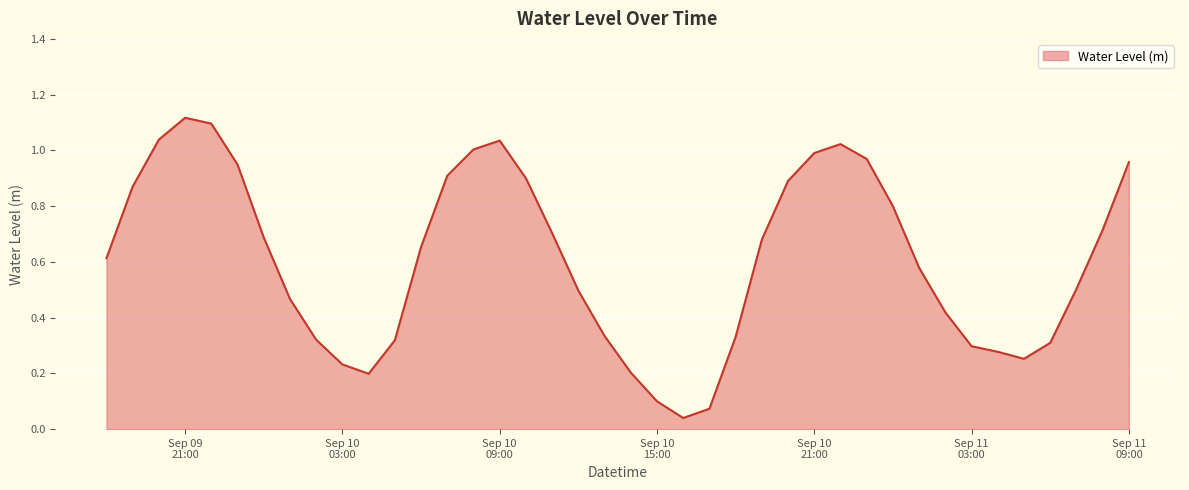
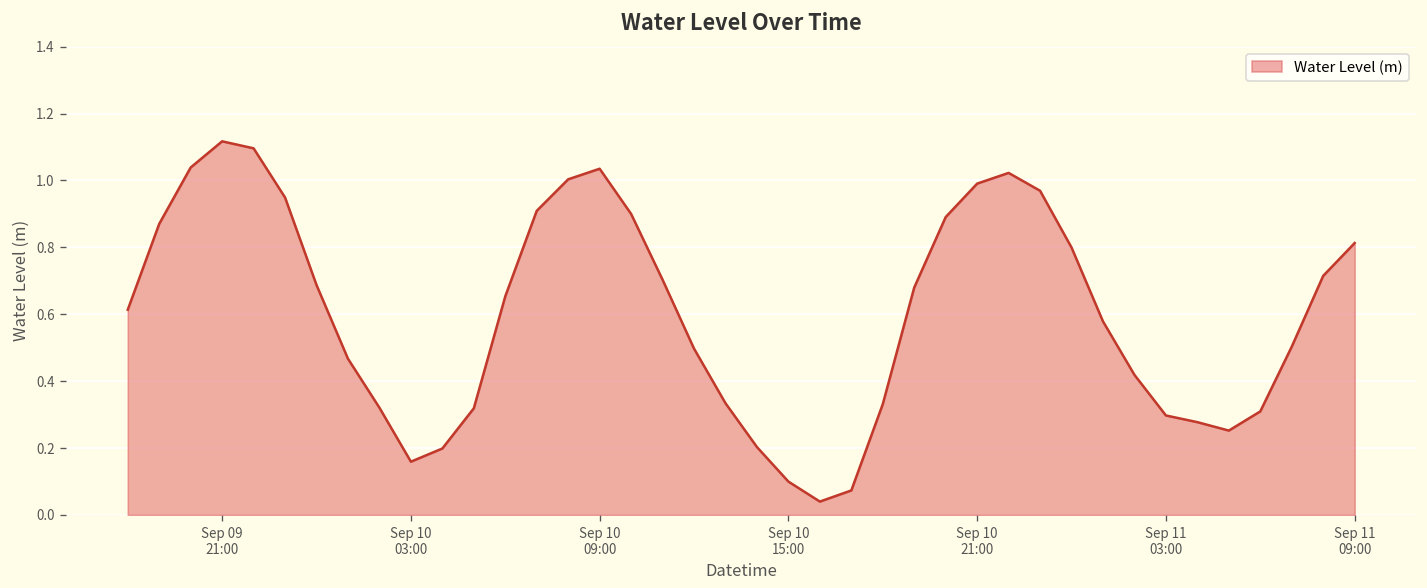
  {
    "Sep 09 21:00": 1.12,
-   "Sep 10 03:00": 0.23,
+   "Sep 10 03:00": 0.16,
    "Sep 10 09:00": 1.04,
    "Sep 10 15:00": 0.10,
    "Sep 10 21:00": 0.99,
    "Sep 11 03:00": 0.30,
-   "Sep 11 09:00": 0.96
+   "Sep 11 09:00": 0.81
  }
